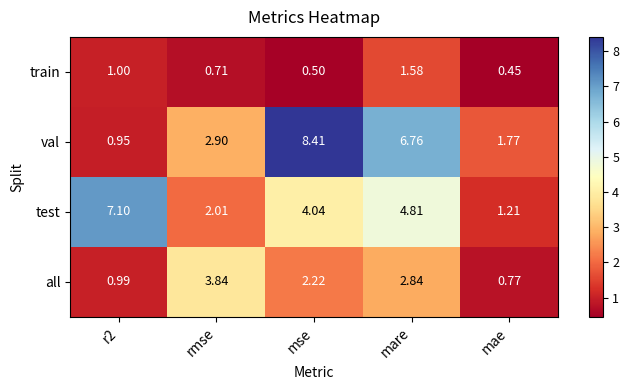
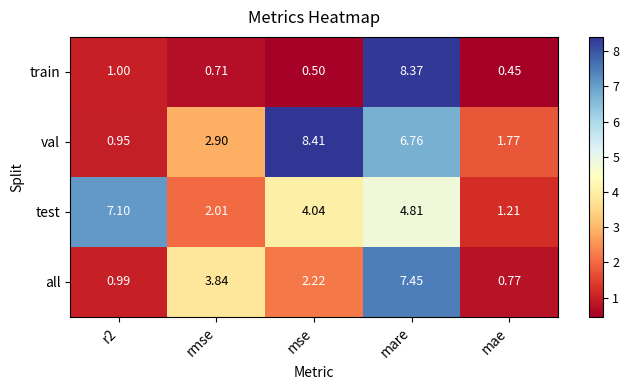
  {
    "train": {
      "r2": 1.00,
      "rmse": 0.71,
      "mse": 0.50,
-     "mare": 1.58,
+     "mare": 8.37,
      "mae": 0.45
    },
    "val": {
      "r2": 0.95,
      "rmse": 2.90,
      "mse": 8.41,
      "mare": 6.76,
      "mae": 1.77
    },
    "test": {
      "r2": 7.10,
      "rmse": 2.01,
      "mse": 4.04,
      "mare": 4.81,
      "mae": 1.21
    },
    "all": {
      "r2": 0.99,
      "rmse": 3.84,
      "mse": 2.22,
-     "mare": 2.84,
+     "mare": 7.45,
      "mae": 0.77
    }
  }
